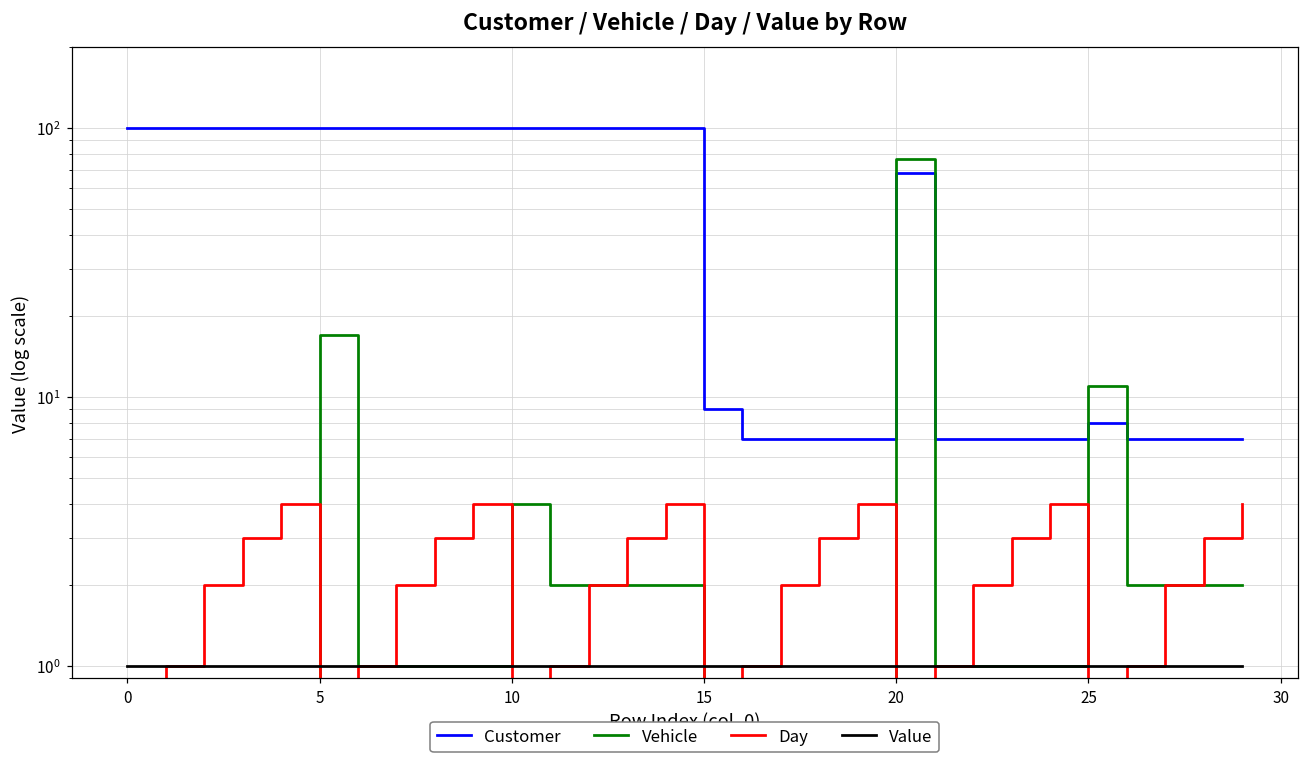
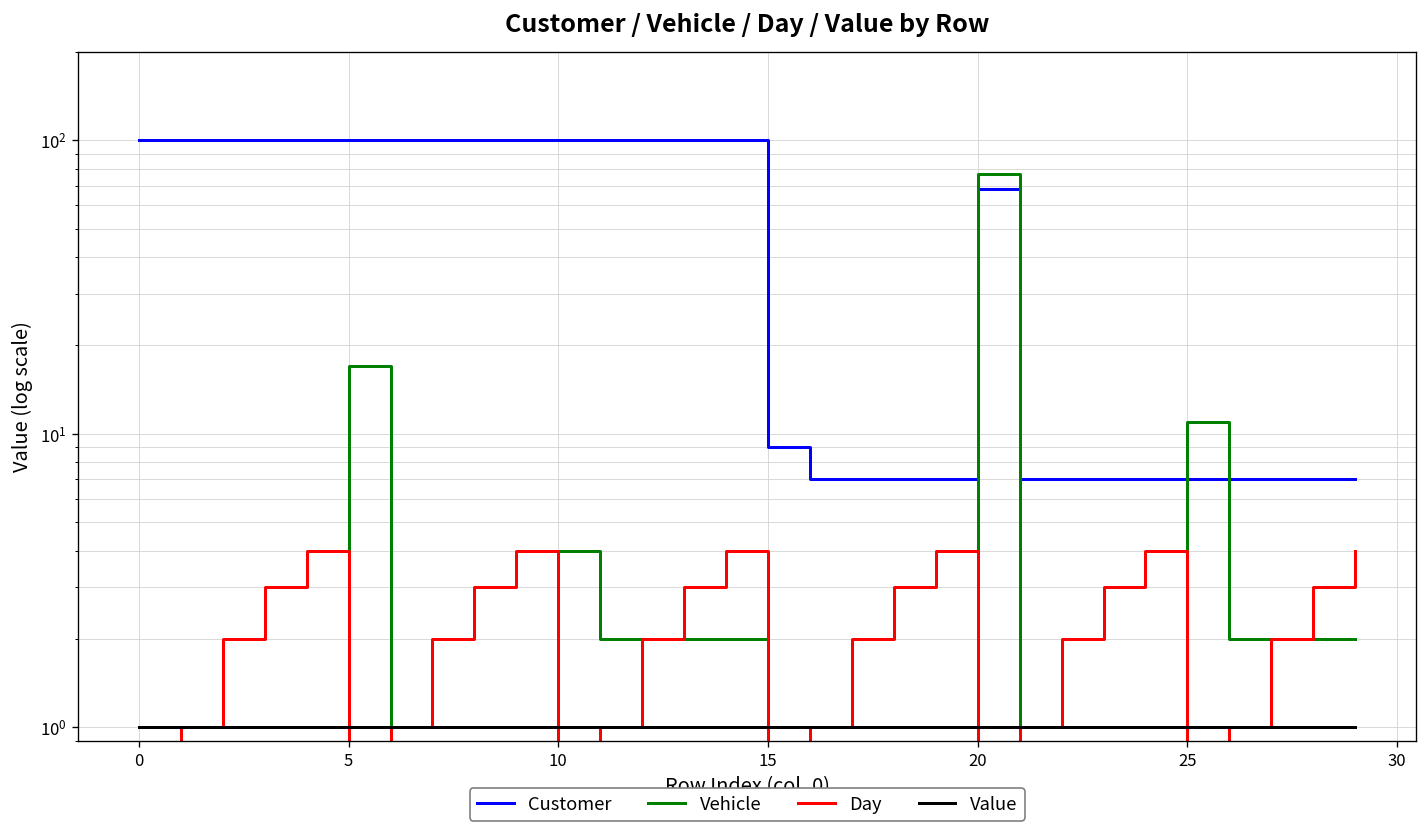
  {
    "Customer": {
      "0": 100,
      "5": 100,
      "10": 100,
      "15": 9,
      "20": 68,
-     "25": 8
+     "25": 7
    },
    "Vehicle": {
      "5": 17,
      "10": 4,
      "20": 77,
      "25": 11
    },
    "Value": {
      "0": 1,
      "5": 1,
      "10": 1,
      "15": 1,
      "20": 1,
      "25": 1
    }
  }
